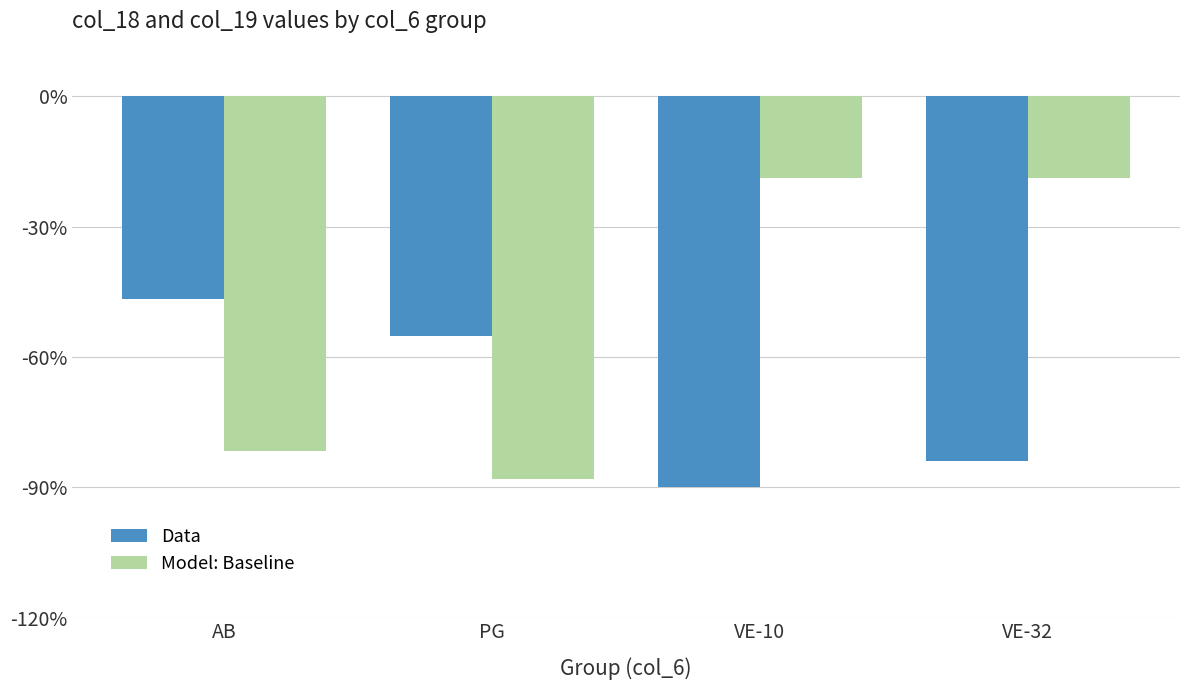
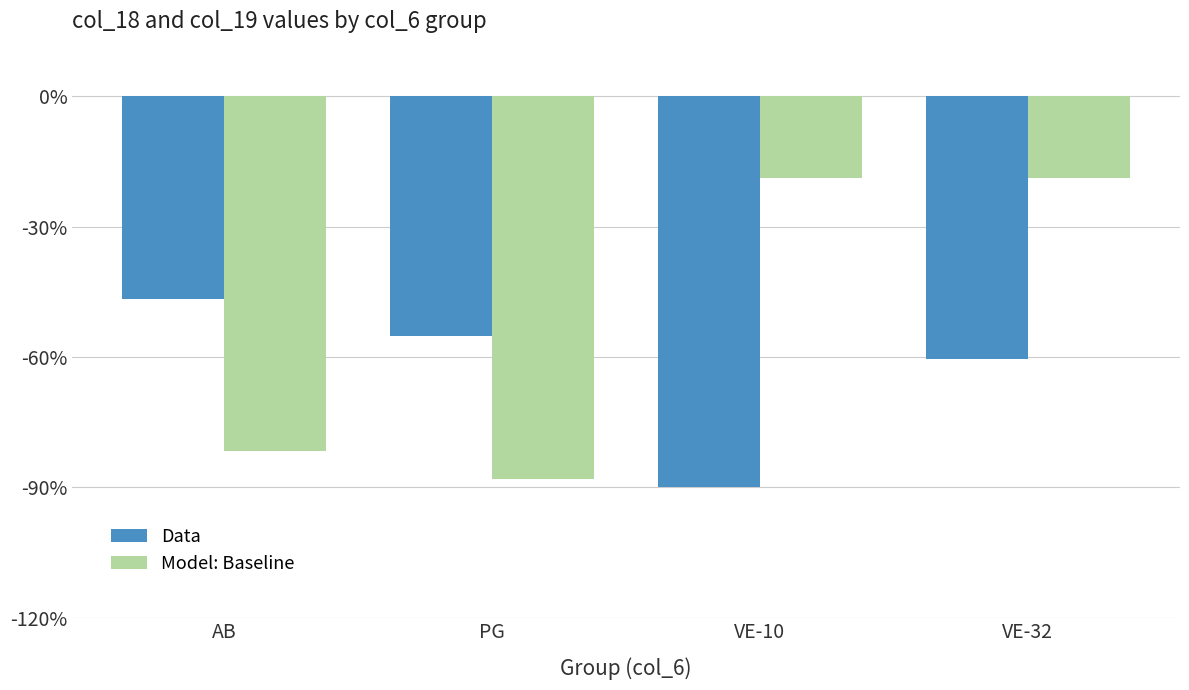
  {
    "Data": {
      "AB": "-47%",
      "PG": "-55%",
      "VE-10": "-90%",
-     "VE-32": "-84%"
+     "VE-32": "-60%"
    },
    "Model: Baseline": {
      "AB": "-82%",
      "PG": "-88%",
      "VE-10": "-19%",
      "VE-32": "-19%"
    }
  }
